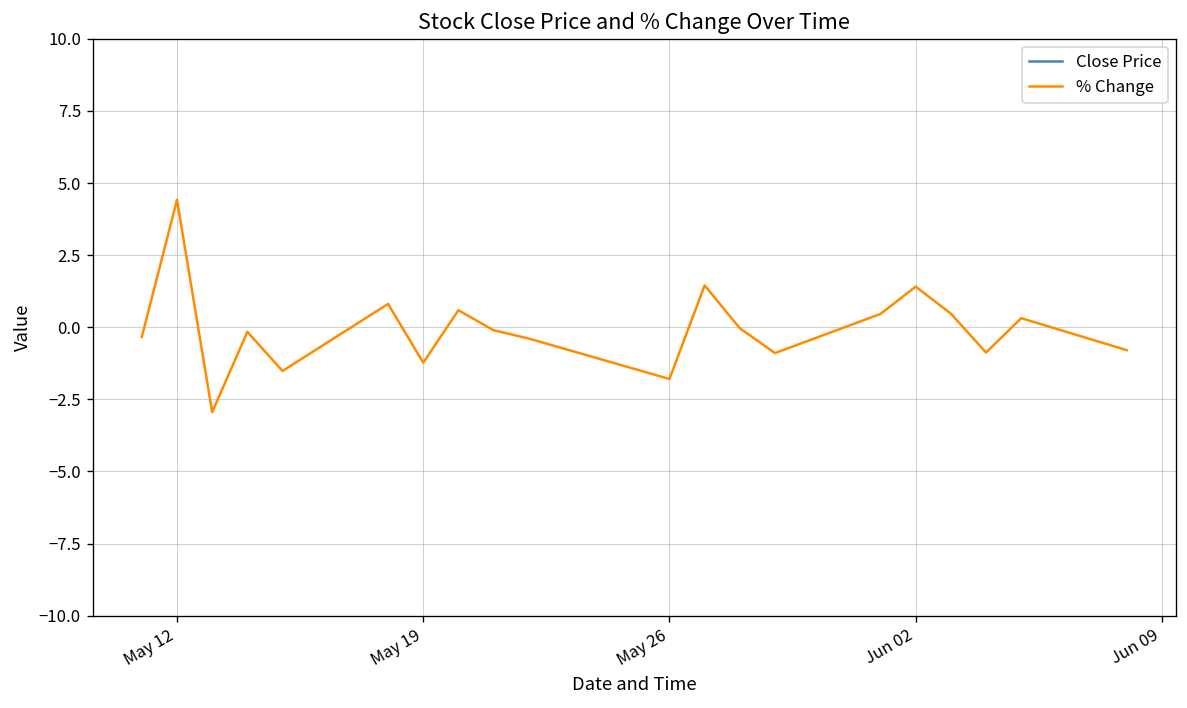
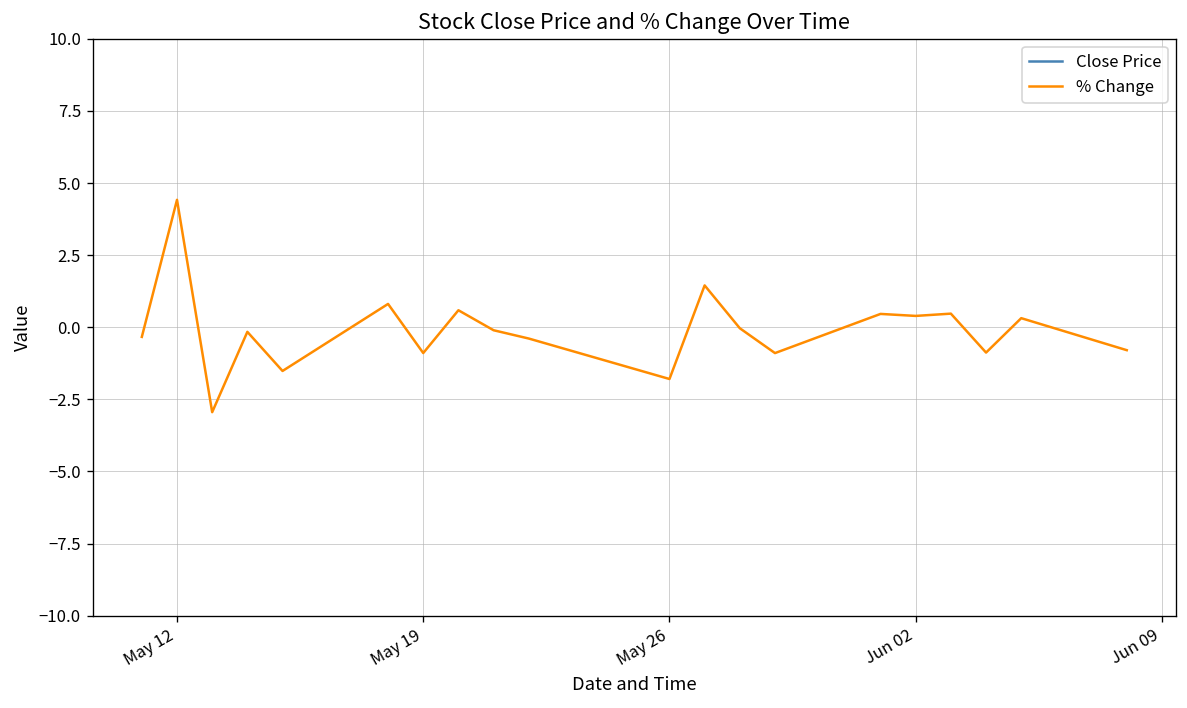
  {
    "% Change": {
      "May 12": 4.4,
-     "May 19": -1.2,
+     "May 19": -0.9,
      "May 26": -1.8,
-     "Jun 02": 1.4
+     "Jun 02": 0.4
    }
  }
